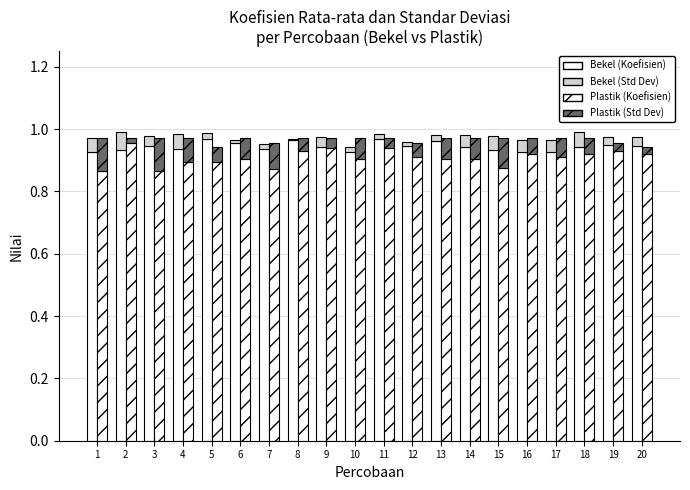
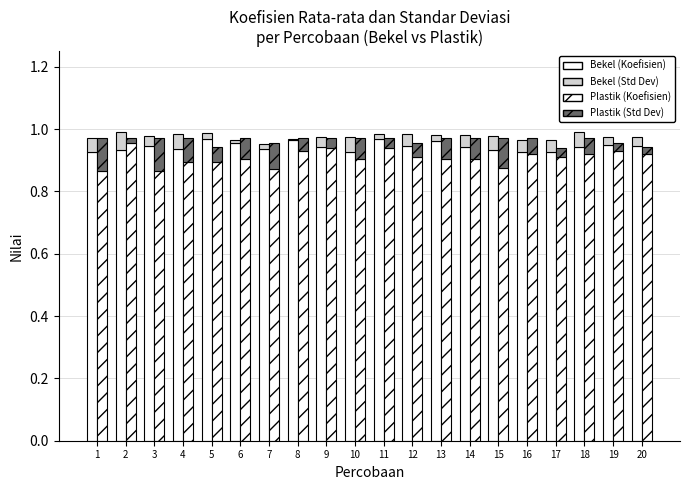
  {
    "Bekel (Std Dev)": {
      "1": 0.04,
      "2": 0.06,
      "3": 0.03,
      "4": 0.05,
      "5": 0.02,
      "6": 0.01,
      "7": 0.02,
      "9": 0.03,
-     "10": 0.02,
+     "10": 0.05,
      "11": 0.01,
-     "12": 0.01,
+     "12": 0.04,
      "13": 0.02,
      "14": 0.04,
      "15": 0.05,
      "16": 0.04,
      "17": 0.04,
      "18": 0.05,
      "19": 0.03,
      "20": 0.03
    },
    "Plastik (Std Dev)": {
      "1": 0.11,
      "2": 0.02,
      "3": 0.11,
      "4": 0.08,
      "5": 0.05,
      "6": 0.07,
      "7": 0.08,
      "8": 0.04,
      "9": 0.03,
      "10": 0.07,
      "11": 0.03,
      "12": 0.05,
      "13": 0.07,
      "14": 0.07,
      "15": 0.10,
      "16": 0.05,
-     "17": 0.06,
+     "17": 0.03,
      "18": 0.05,
      "19": 0.03,
      "20": 0.02
    }
  }
